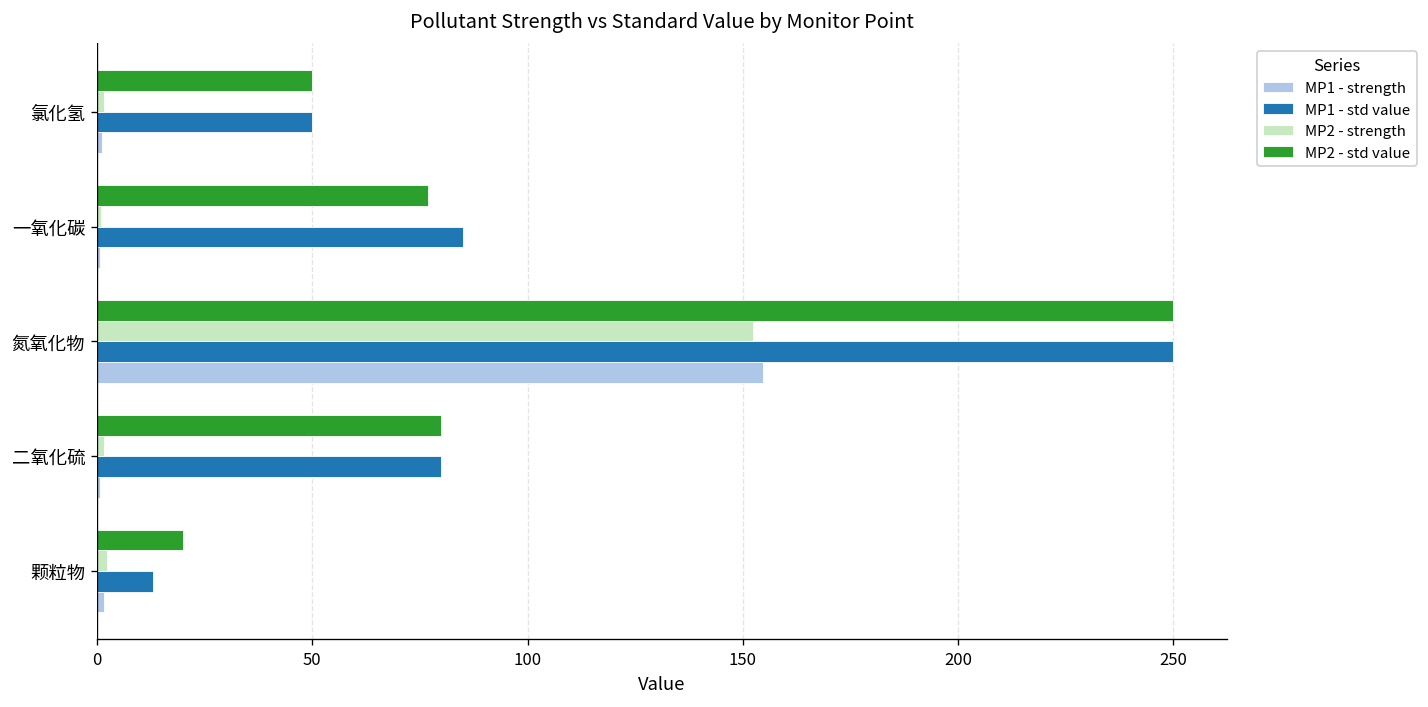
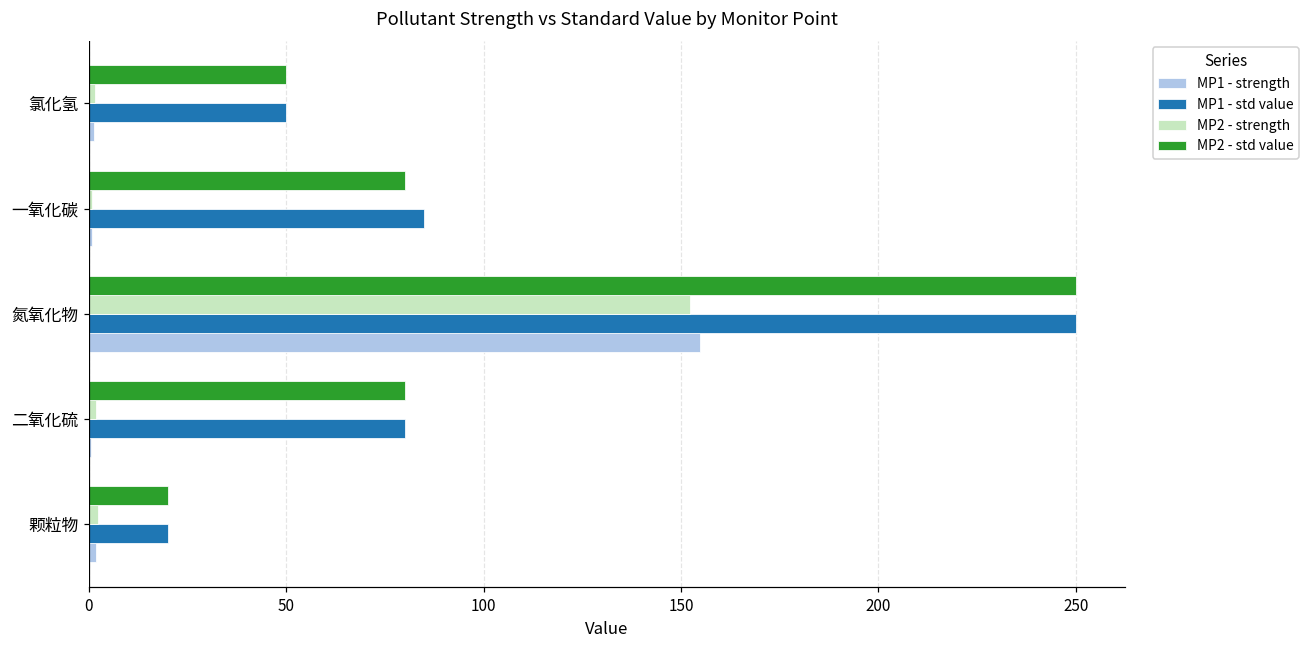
  {
    "MP1 - std value": {
      "氯化氢": 50,
      "一氧化碳": 85,
      "氮氧化物": 250,
      "二氧化硫": 80,
-     "颗粒物": 13
+     "颗粒物": 20
    },
    "MP2 - std value": {
      "氯化氢": 50,
-     "一氧化碳": 77,
+     "一氧化碳": 80,
      "氮氧化物": 250,
      "二氧化硫": 80,
      "颗粒物": 20
    }
  }
